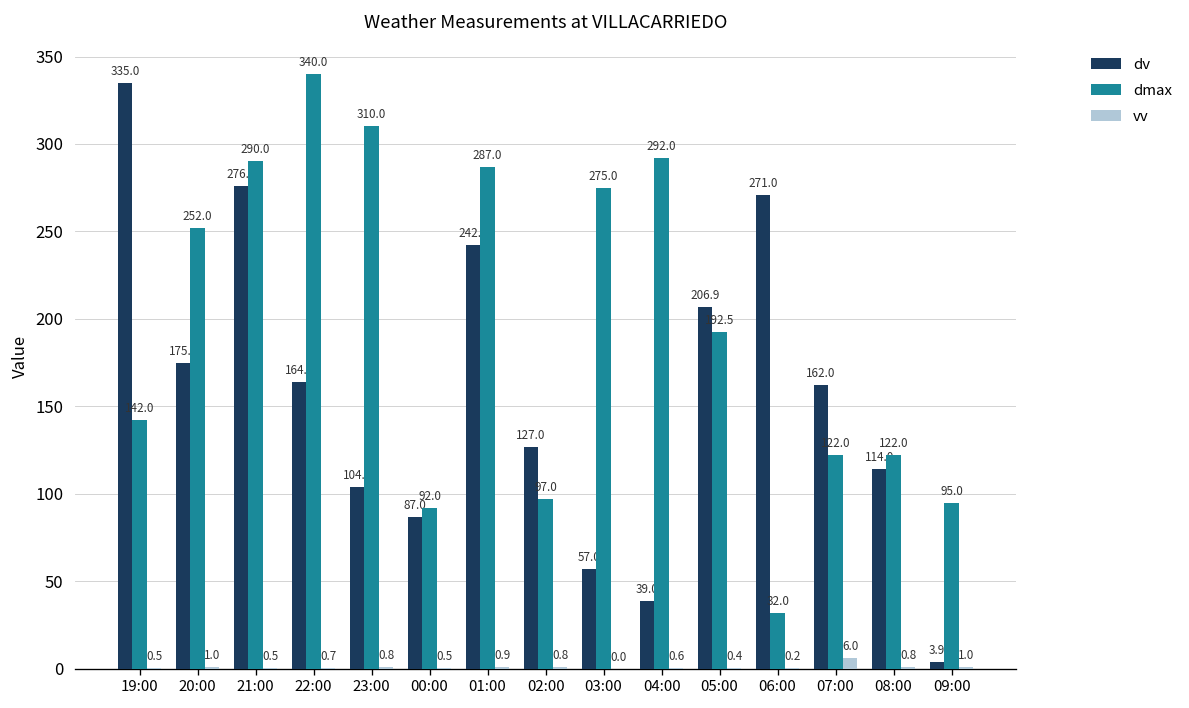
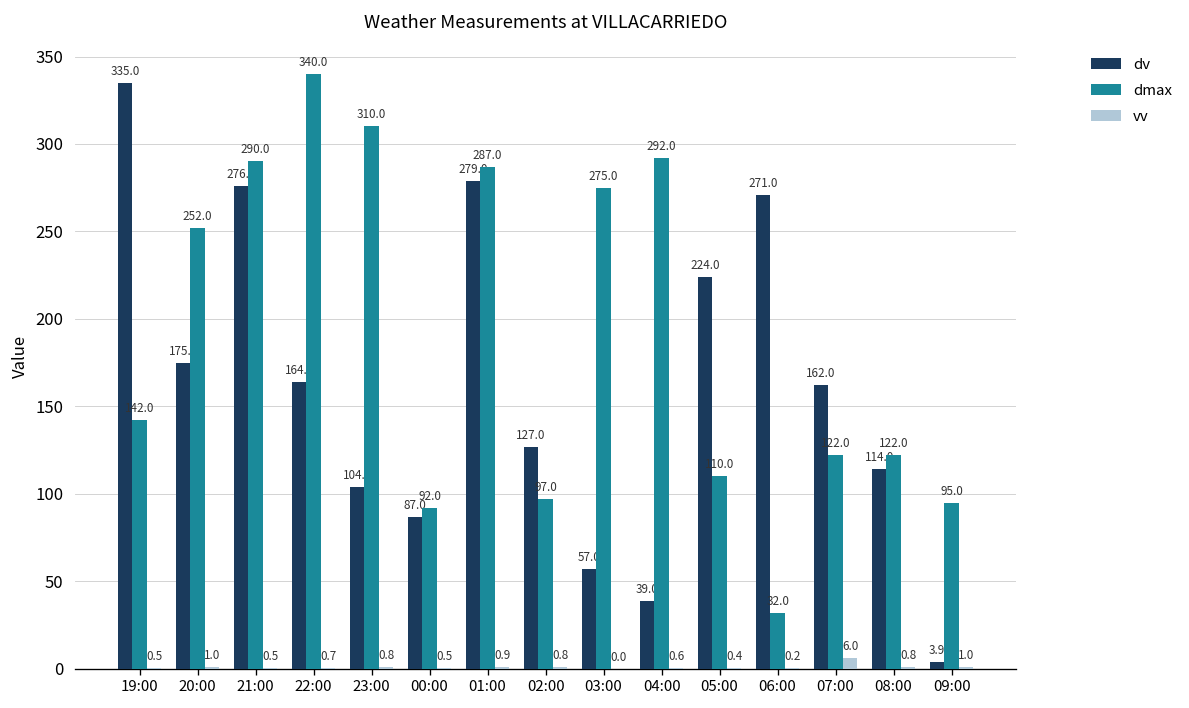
  {
    "dv": {
      "19:00": 335.0,
      "20:00": 175.0,
      "21:00": 276.0,
      "22:00": 164.0,
      "23:00": 104.0,
      "00:00": 87.0,
-     "01:00": 242.4,
+     "01:00": 279.0,
      "02:00": 127.0,
      "03:00": 57.0,
      "04:00": 39.0,
-     "05:00": 206.9,
+     "05:00": 224.0,
      "06:00": 271.0,
      "07:00": 162.0,
      "08:00": 114.0,
      "09:00": 3.9
    },
    "dmax": {
      "19:00": 142.0,
      "20:00": 252.0,
      "21:00": 290.0,
      "22:00": 340.0,
      "23:00": 310.0,
      "00:00": 92.0,
      "01:00": 287.0,
      "02:00": 97.0,
      "03:00": 275.0,
      "04:00": 292.0,
-     "05:00": 192.5,
+     "05:00": 110.0,
      "06:00": 32.0,
      "07:00": 122.0,
      "08:00": 122.0,
      "09:00": 95.0
    },
    "vv": {
      "19:00": 0.5,
      "20:00": 1.0,
      "21:00": 0.5,
      "22:00": 0.7,
      "23:00": 0.8,
      "00:00": 0.5,
      "01:00": 0.9,
      "02:00": 0.8,
      "03:00": 0.0,
      "04:00": 0.6,
      "05:00": 0.4,
      "06:00": 0.2,
      "07:00": 6.0,
      "08:00": 0.8,
      "09:00": 1.0
    }
  }
